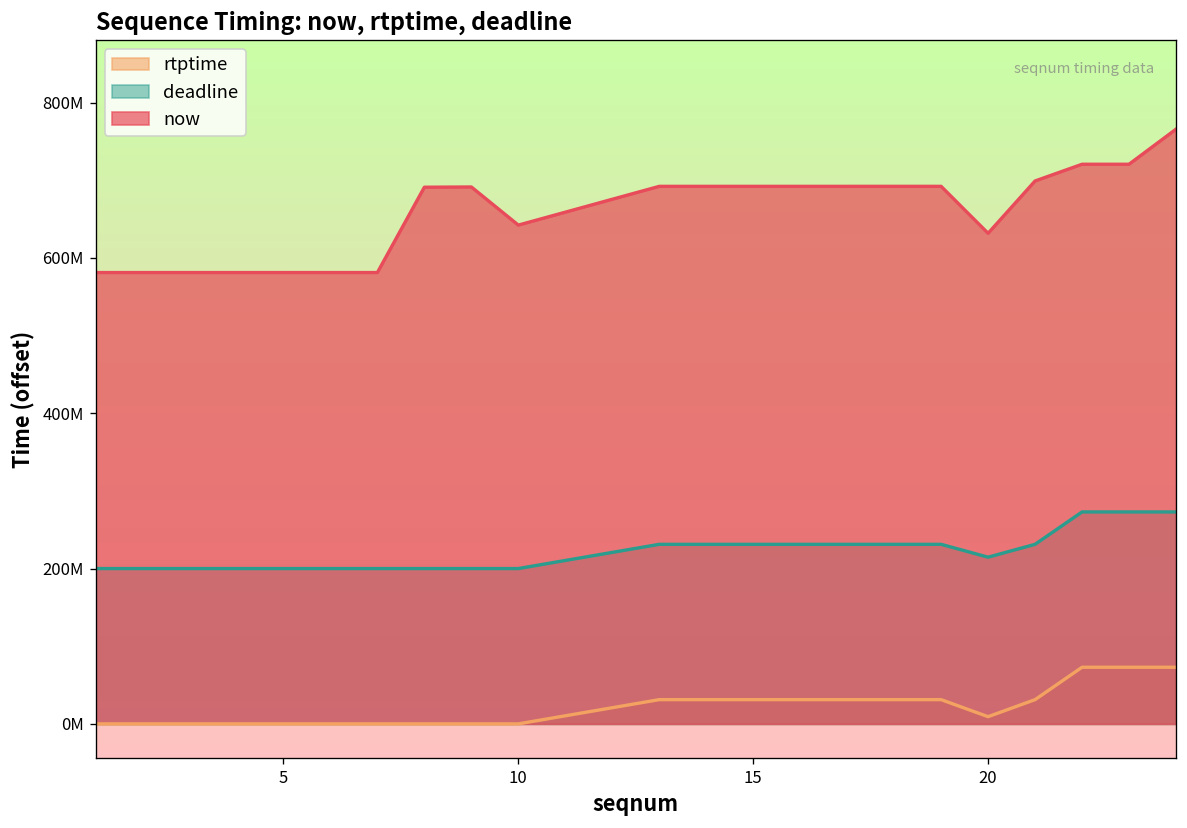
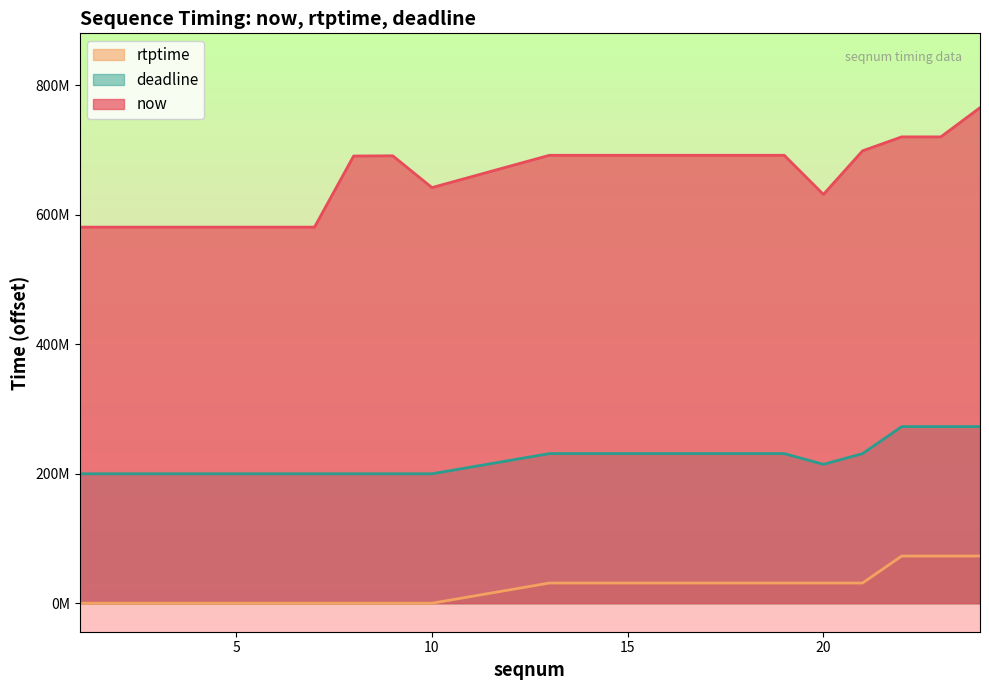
  {
    "rtptime": {
      "5": 0,
      "10": 0,
-     "20": 10000000
+     "20": 30000000
    },
    "deadline": {
      "5": 200000000,
      "10": 200000000,
      "20": 210000000
    },
    "now": {
      "5": 580000000,
      "10": 640000000,
      "20": 630000000
    }
  }
